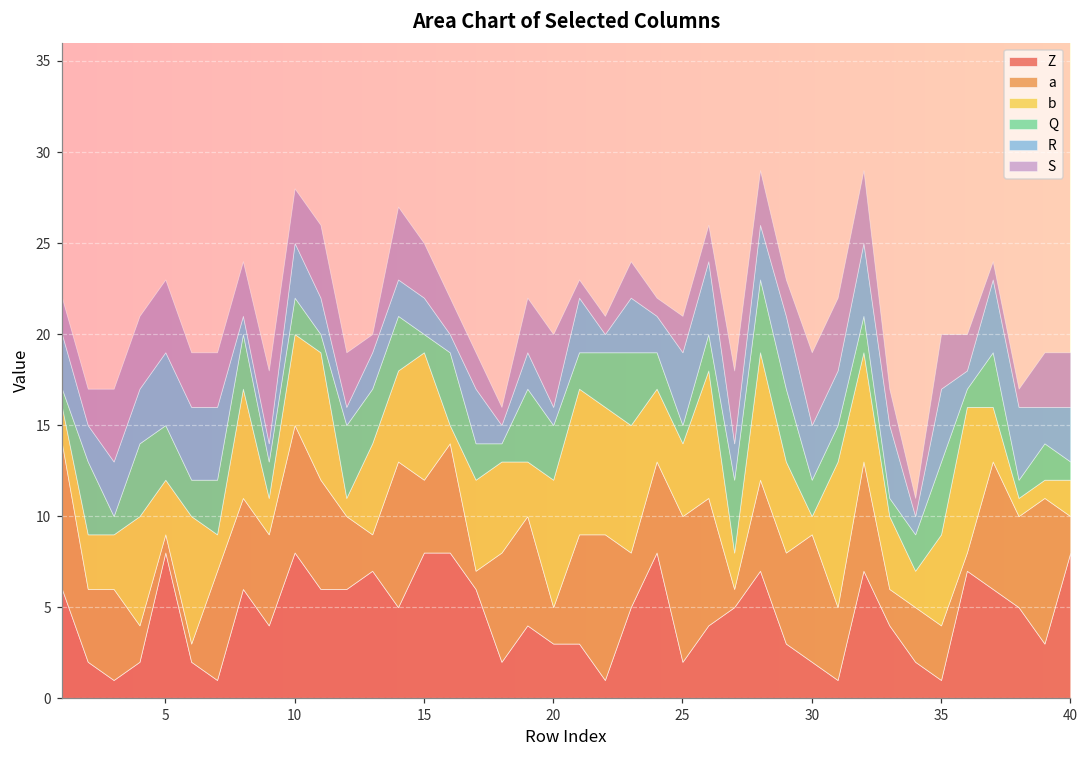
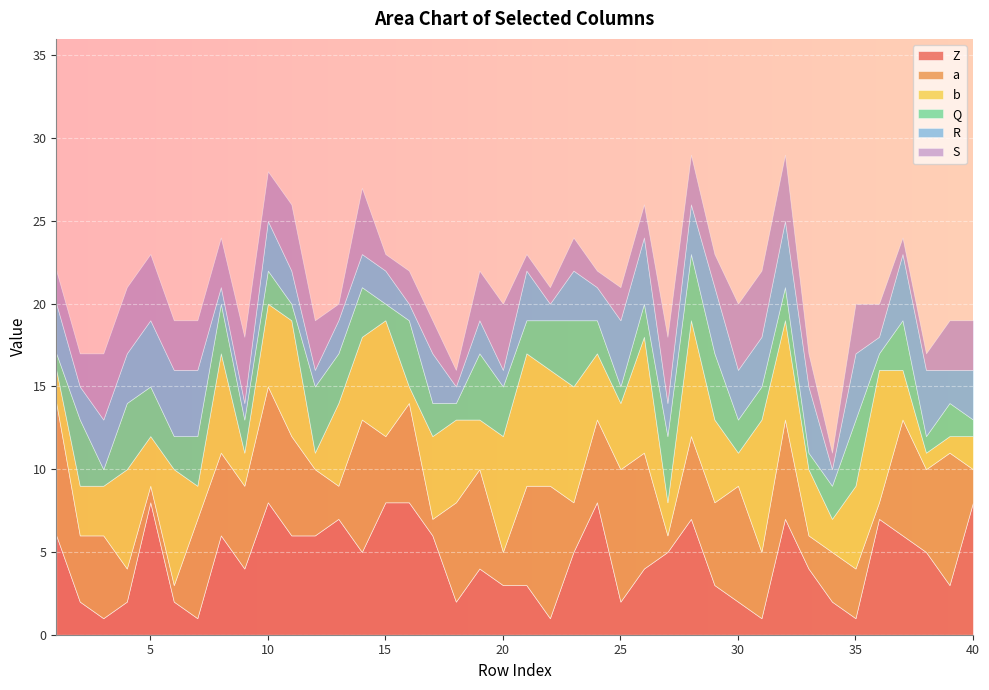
  {
    "b": {
-     "30": 1
+     "30": 2
    },
    "S": {
-     "15": 3
+     "15": 1
    }
  }
